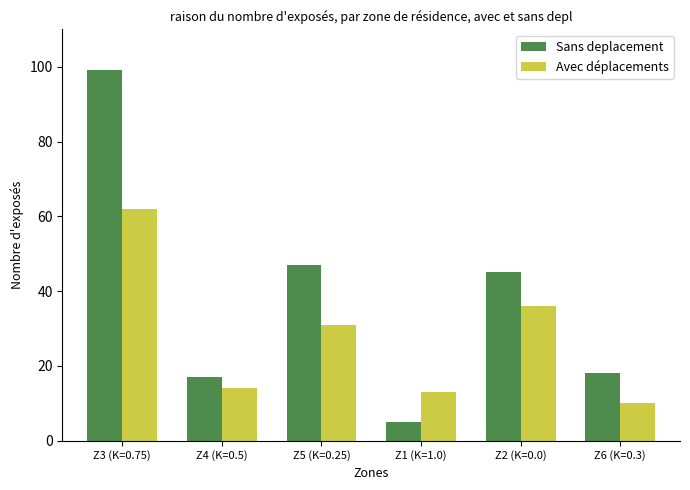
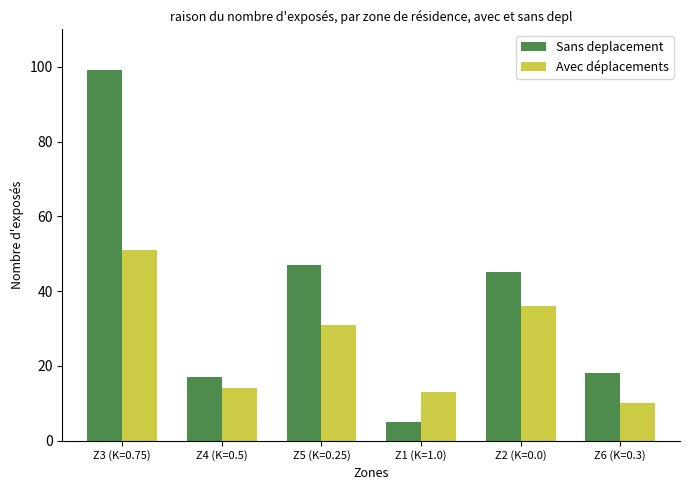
  {
    "Sans deplacement": {
      "Z3 (K=0.75)": 99,
      "Z4 (K=0.5)": 17,
      "Z5 (K=0.25)": 47,
      "Z1 (K=1.0)": 5,
      "Z2 (K=0.0)": 45,
      "Z6 (K=0.3)": 18
    },
    "Avec déplacements": {
-     "Z3 (K=0.75)": 62,
+     "Z3 (K=0.75)": 51,
      "Z4 (K=0.5)": 14,
      "Z5 (K=0.25)": 31,
      "Z1 (K=1.0)": 13,
      "Z2 (K=0.0)": 36,
      "Z6 (K=0.3)": 10
    }
  }
